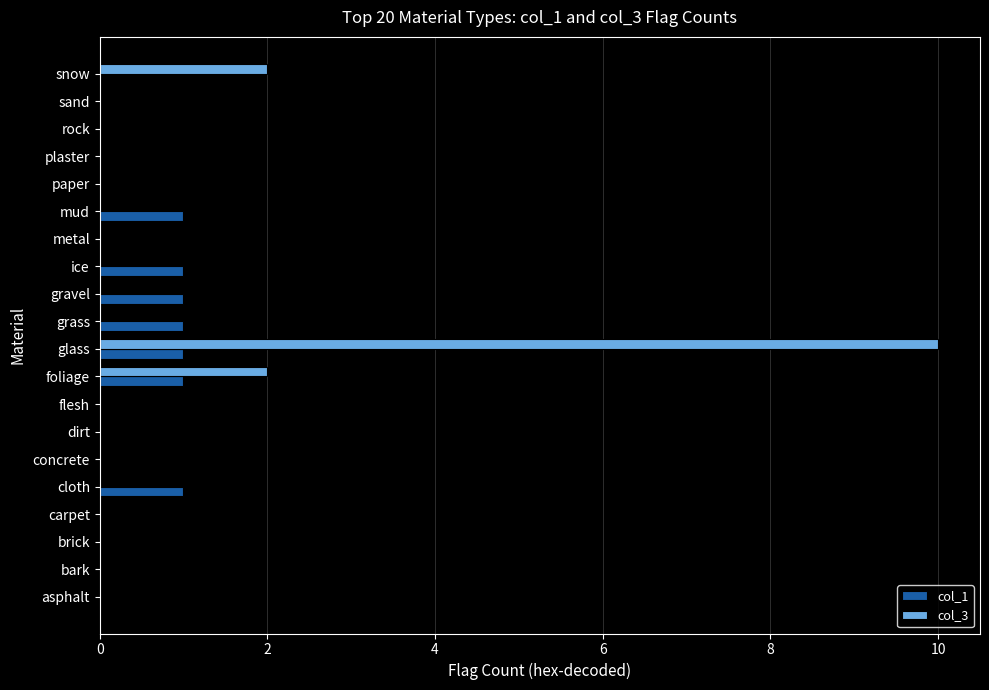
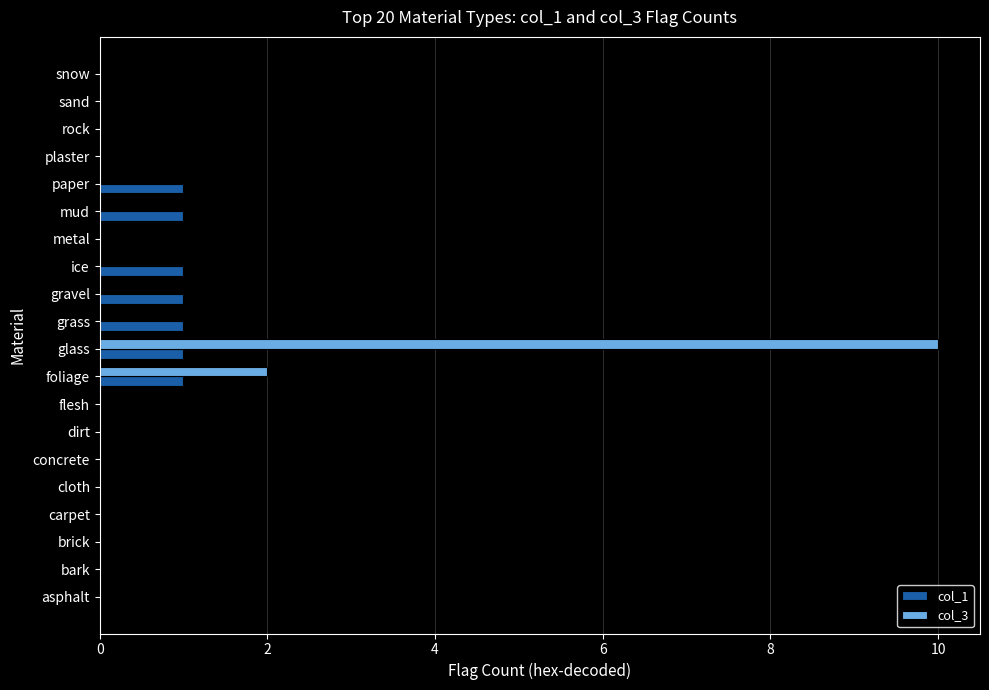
  {
    "col_1": {
      "snow": 0,
      "sand": 0,
      "rock": 0,
      "plaster": 0,
-     "paper": 0,
+     "paper": 1,
      "mud": 1,
      "metal": 0,
      "ice": 1,
      "gravel": 1,
      "grass": 1,
      "glass": 1,
      "foliage": 1,
      "flesh": 0,
      "dirt": 0,
      "concrete": 0,
-     "cloth": 1,
+     "cloth": 0,
      "carpet": 0,
      "brick": 0,
      "bark": 0,
      "asphalt": 0
    },
    "col_3": {
-     "snow": 2,
+     "snow": 0,
      "sand": 0,
      "rock": 0,
      "plaster": 0,
      "paper": 0,
      "mud": 0,
      "metal": 0,
      "ice": 0,
      "gravel": 0,
      "grass": 0,
      "glass": 10,
      "foliage": 2,
      "flesh": 0,
      "dirt": 0,
      "concrete": 0,
      "cloth": 0,
      "carpet": 0,
      "brick": 0,
      "bark": 0,
      "asphalt": 0
    }
  }
